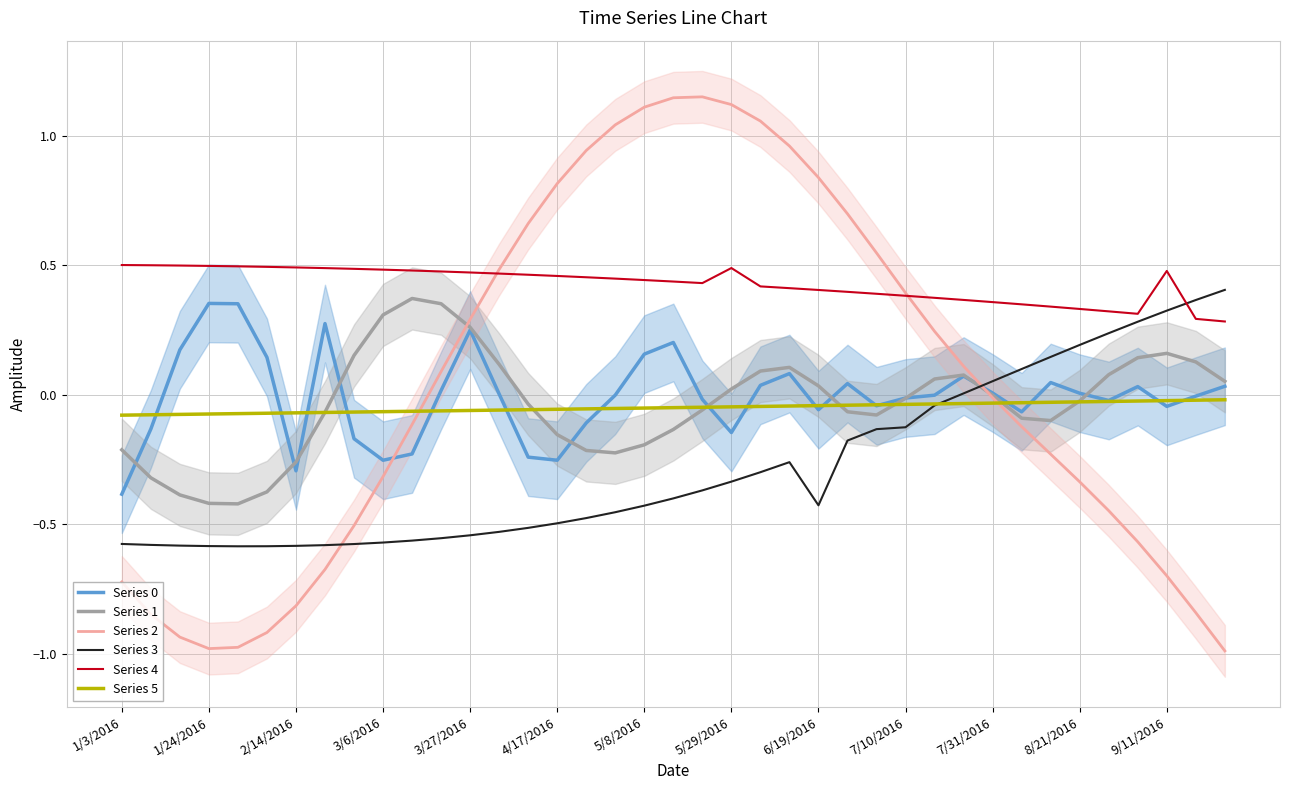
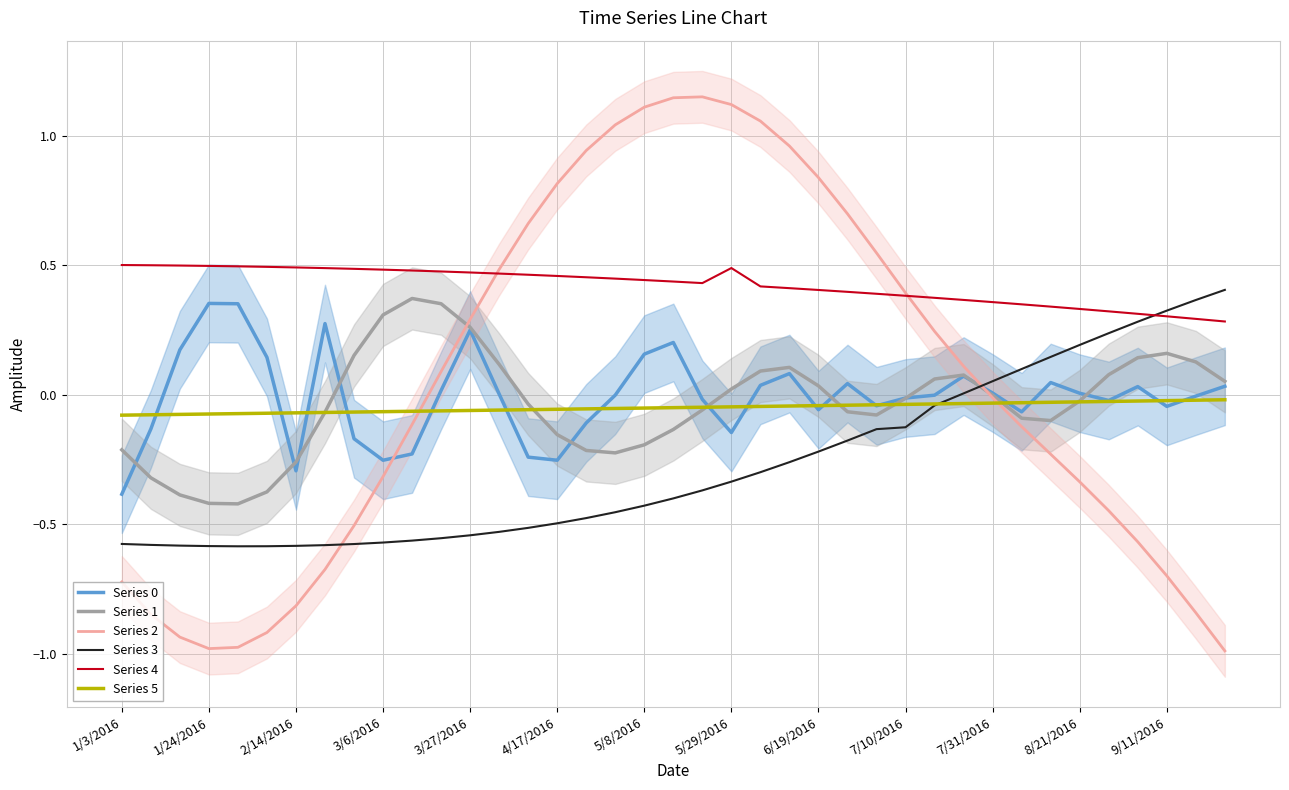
  {
    "Series 3": {
      "1/3/2016": -0.58,
      "1/24/2016": -0.58,
      "2/14/2016": -0.58,
      "3/6/2016": -0.57,
      "3/27/2016": -0.54,
      "4/17/2016": -0.50,
      "5/8/2016": -0.43,
      "5/29/2016": -0.34,
-     "6/19/2016": -0.43,
+     "6/19/2016": -0.22,
      "7/10/2016": -0.13,
      "7/31/2016": 0.05,
      "8/21/2016": 0.19,
      "9/11/2016": 0.33
    },
    "Series 4": {
      "1/3/2016": 0.50,
      "2/14/2016": 0.49,
      "3/6/2016": 0.48,
      "3/27/2016": 0.47,
      "4/17/2016": 0.46,
      "5/8/2016": 0.44,
      "5/29/2016": 0.49,
      "6/19/2016": 0.41,
      "7/10/2016": 0.38,
      "7/31/2016": 0.36,
      "8/21/2016": 0.33,
-     "9/11/2016": 0.48
+     "9/11/2016": 0.30
    },
    "Series 5": {
      "1/3/2016": -0.08,
      "1/24/2016": -0.07,
      "2/14/2016": -0.07,
      "3/6/2016": -0.06,
      "3/27/2016": -0.06,
      "4/17/2016": -0.06,
      "5/8/2016": -0.05,
      "5/29/2016": -0.05,
      "6/19/2016": -0.04,
      "7/10/2016": -0.04,
      "7/31/2016": -0.03,
      "9/11/2016": -0.02
    }
  }
